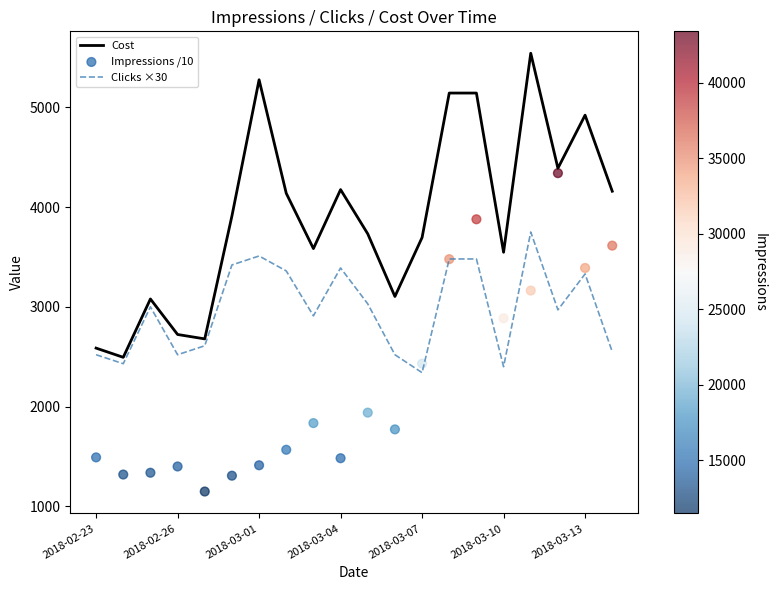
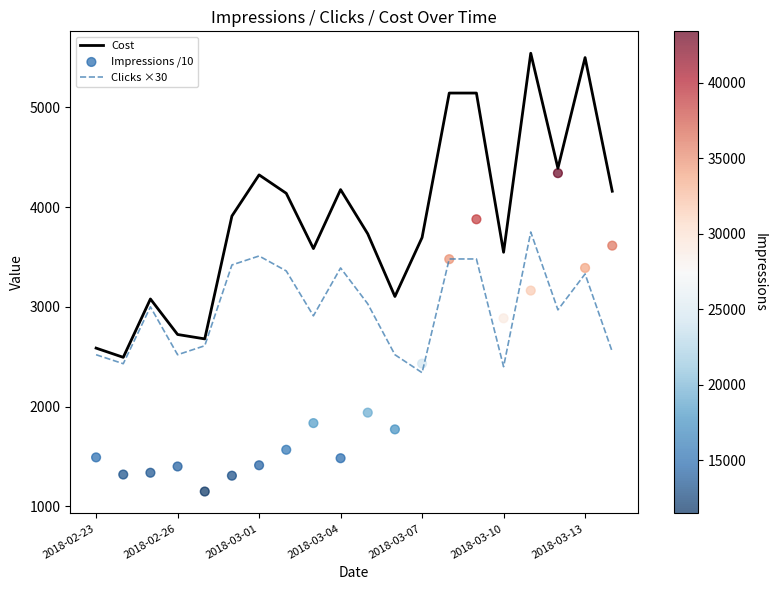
  {
    "Cost": {
      "2018-02-23": 2600,
      "2018-02-26": 2700,
-     "2018-03-01": 5300,
+     "2018-03-01": 4300,
      "2018-03-04": 4200,
      "2018-03-07": 3700,
      "2018-03-10": 3500,
-     "2018-03-13": 4900
+     "2018-03-13": 5500
    }
  }
